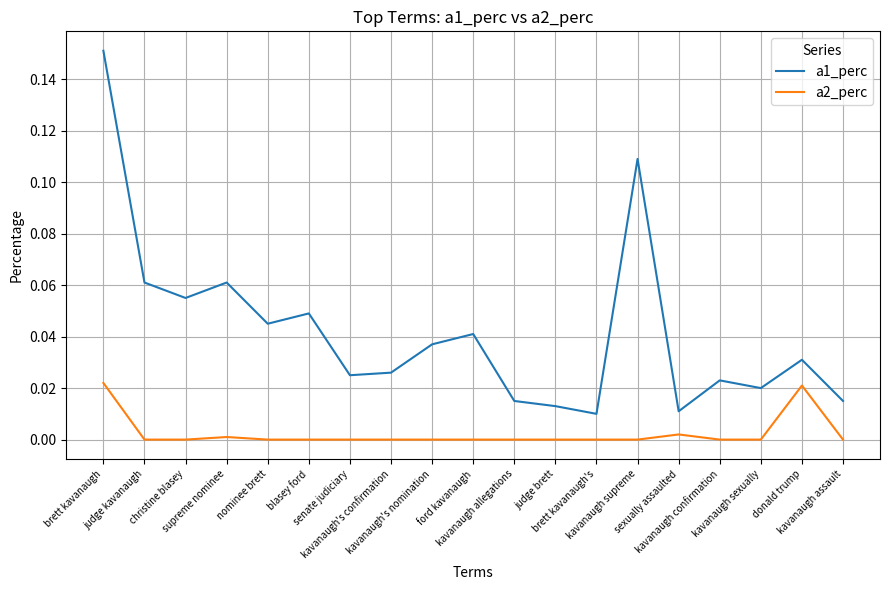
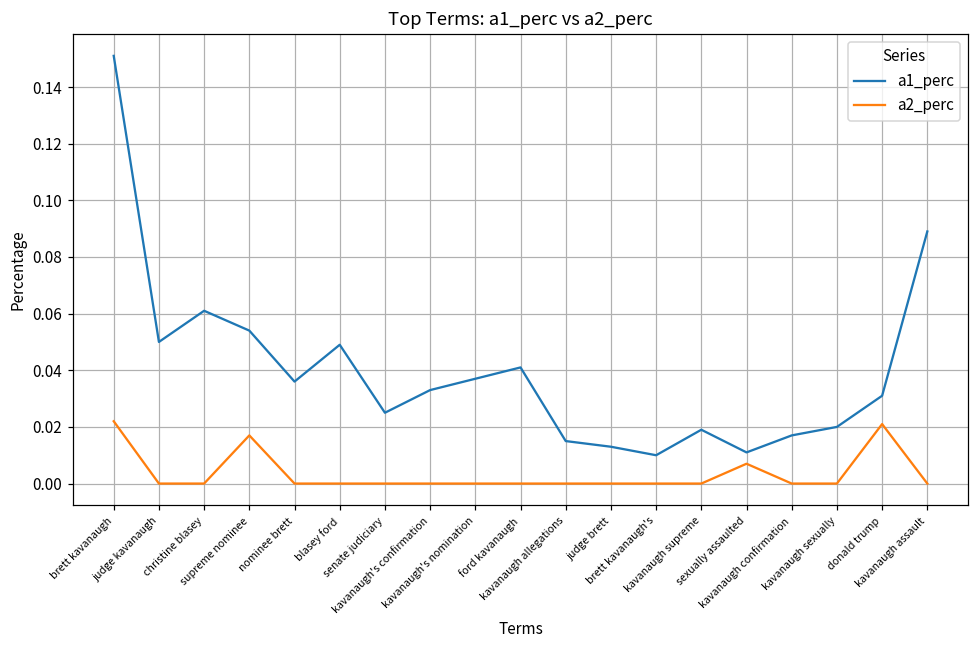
  {
    "a1_perc": {
      "brett kavanaugh": 0.151,
-     "judge kavanaugh": 0.061,
-     "christine blasey": 0.055,
-     "supreme nominee": 0.061,
-     "nominee brett": 0.045,
+     "judge kavanaugh": 0.050,
+     "christine blasey": 0.061,
+     "supreme nominee": 0.054,
+     "nominee brett": 0.036,
      "blasey ford": 0.049,
      "senate judiciary": 0.025,
-     "kavanaugh's confirmation": 0.026,
+     "kavanaugh's confirmation": 0.033,
      "kavanaugh's nomination": 0.037,
      "ford kavanaugh": 0.041,
      "kavanaugh allegations": 0.015,
      "judge brett": 0.013,
      "brett kavanaugh's": 0.010,
-     "kavanaugh supreme": 0.109,
+     "kavanaugh supreme": 0.019,
      "sexually assaulted": 0.011,
-     "kavanaugh confirmation": 0.023,
+     "kavanaugh confirmation": 0.017,
      "kavanaugh sexually": 0.020,
      "donald trump": 0.031,
-     "kavanaugh assault": 0.015
+     "kavanaugh assault": 0.089
    },
    "a2_perc": {
      "brett kavanaugh": 0.022,
      "judge kavanaugh": 0.000,
      "christine blasey": 0.000,
-     "supreme nominee": 0.001,
+     "supreme nominee": 0.017,
      "nominee brett": 0.000,
      "blasey ford": 0.000,
      "senate judiciary": 0.000,
      "kavanaugh's confirmation": 0.000,
      "kavanaugh's nomination": 0.000,
      "ford kavanaugh": 0.000,
      "kavanaugh allegations": 0.000,
      "judge brett": 0.000,
      "brett kavanaugh's": 0.000,
      "kavanaugh supreme": 0.000,
-     "sexually assaulted": 0.002,
+     "sexually assaulted": 0.007,
      "kavanaugh confirmation": 0.000,
      "kavanaugh sexually": 0.000,
      "donald trump": 0.021,
      "kavanaugh assault": 0.000
    }
  }
